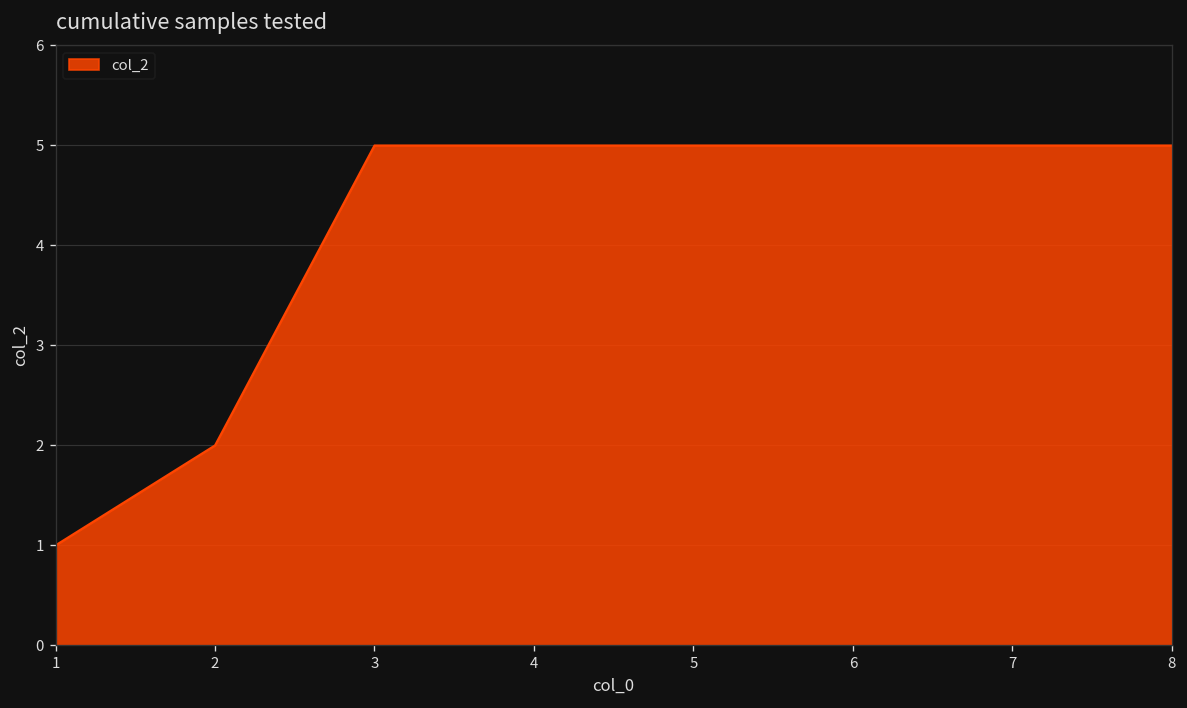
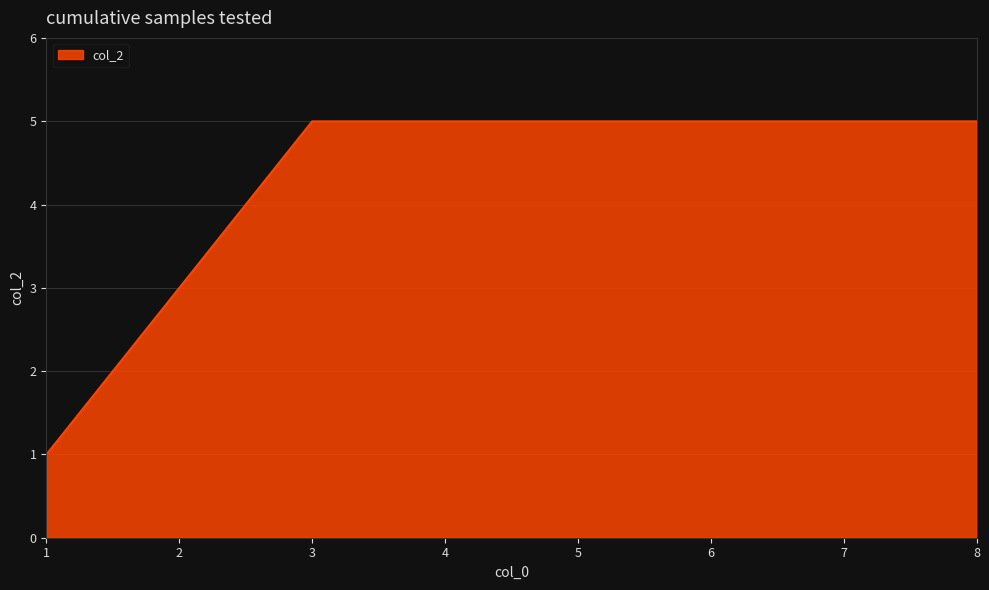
  {
    "1": 1,
-   "2": 2,
+   "2": 3,
    "3": 5,
    "4": 5,
    "5": 5,
    "6": 5,
    "7": 5,
    "8": 5
  }
